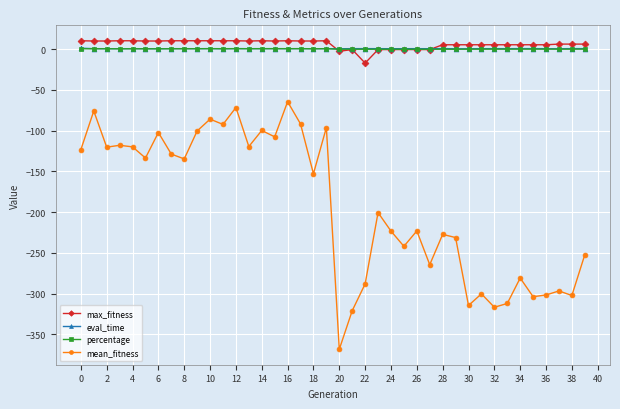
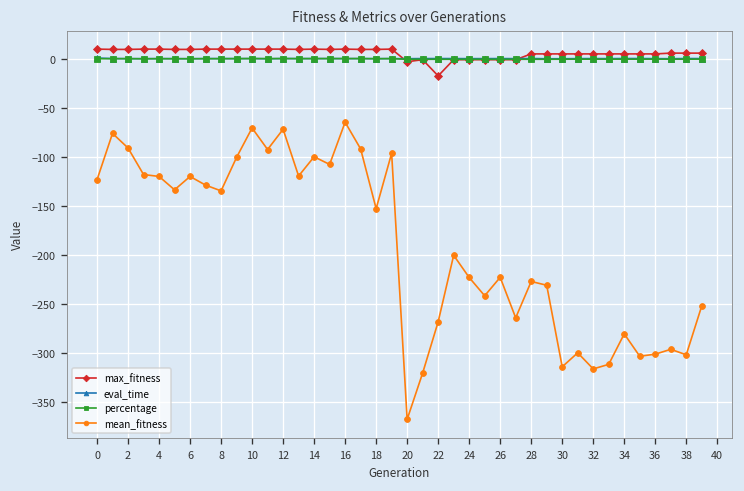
  {
    "max_fitness": {
      "0": 10,
      "2": 10,
      "4": 10,
      "6": 10,
      "8": 10,
      "10": 10,
      "12": 10,
      "14": 10,
      "16": 10,
      "18": 10,
      "22": -20,
      "28": 10,
      "30": 10,
      "32": 10,
      "34": 10,
      "36": 10,
      "38": 10
    },
    "mean_fitness": {
      "0": -120,
-     "2": -120,
+     "2": -90,
      "4": -120,
-     "6": -100,
+     "6": -120,
      "8": -130,
-     "10": -90,
+     "10": -70,
      "12": -70,
      "14": -100,
      "16": -60,
      "18": -150,
      "20": -370,
-     "22": -290,
+     "22": -270,
      "24": -220,
      "26": -220,
      "28": -230,
      "30": -310,
      "32": -320,
      "34": -280,
      "36": -300,
      "38": -300
    }
  }
